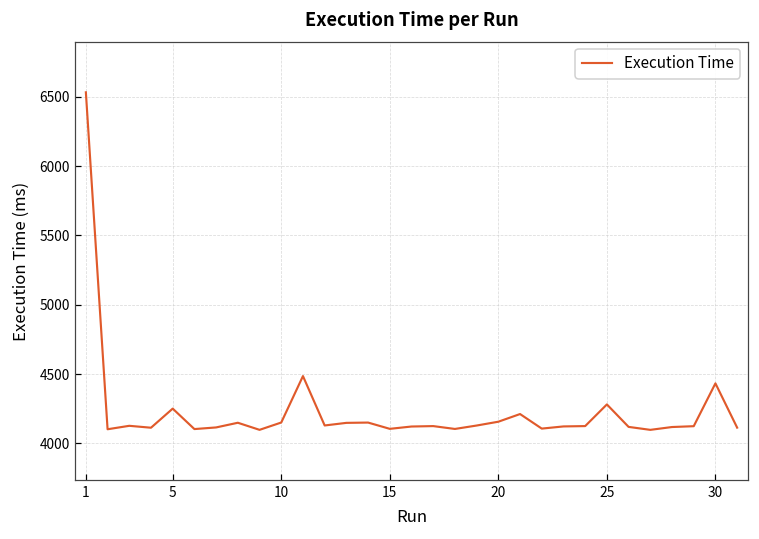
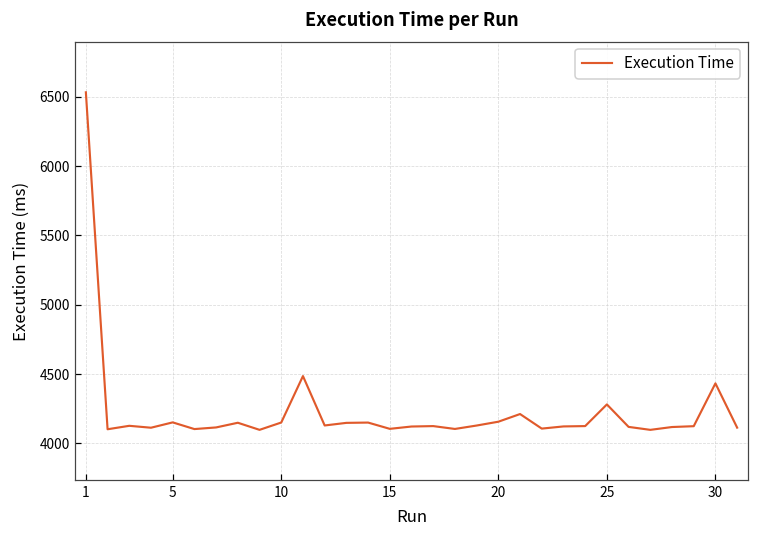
  {
    "1": 6530,
-   "5": 4250,
+   "5": 4150,
    "10": 4150,
    "15": 4110,
    "20": 4160,
    "25": 4280,
    "30": 4430
  }
